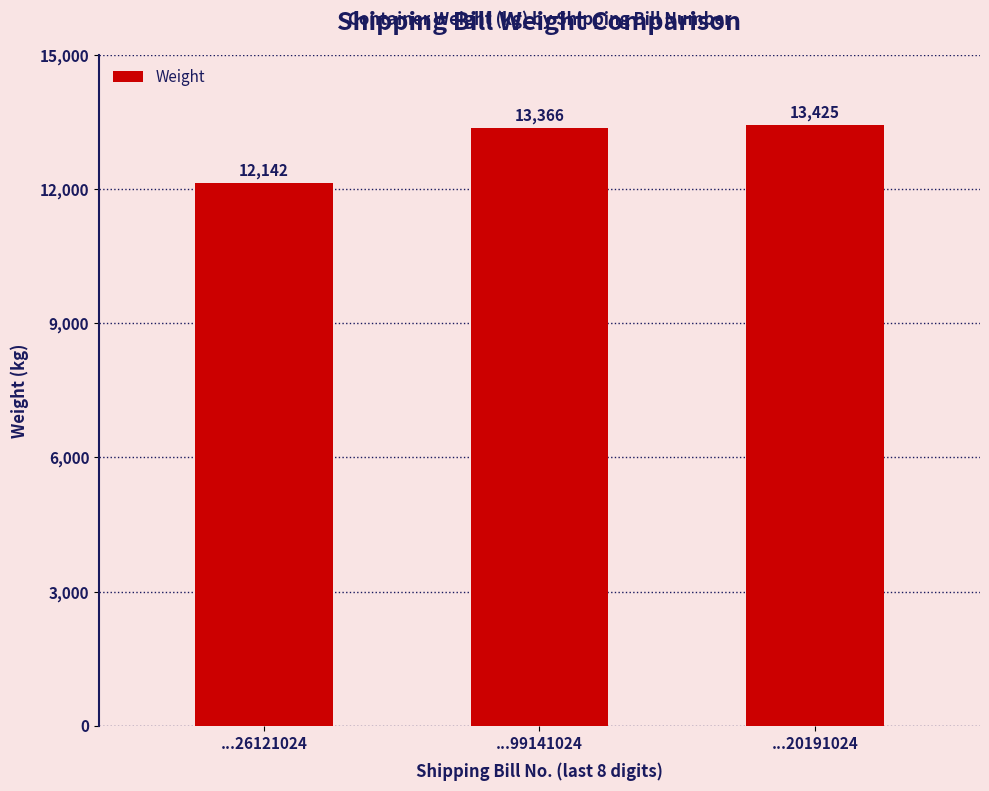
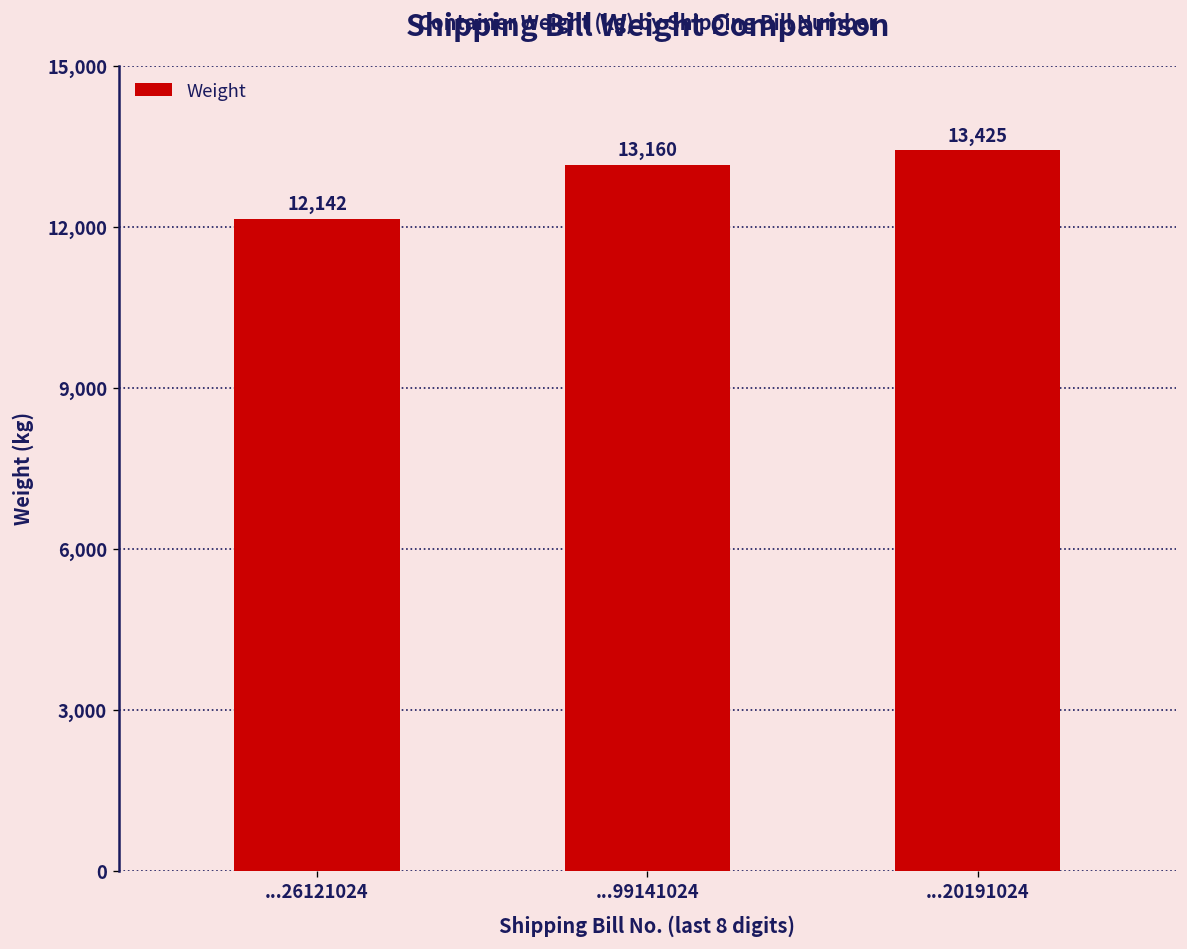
  {
    "...26121024": "12,142",
-   "...99141024": "13,366",
+   "...99141024": "13,160",
    "...20191024": "13,425"
  }
